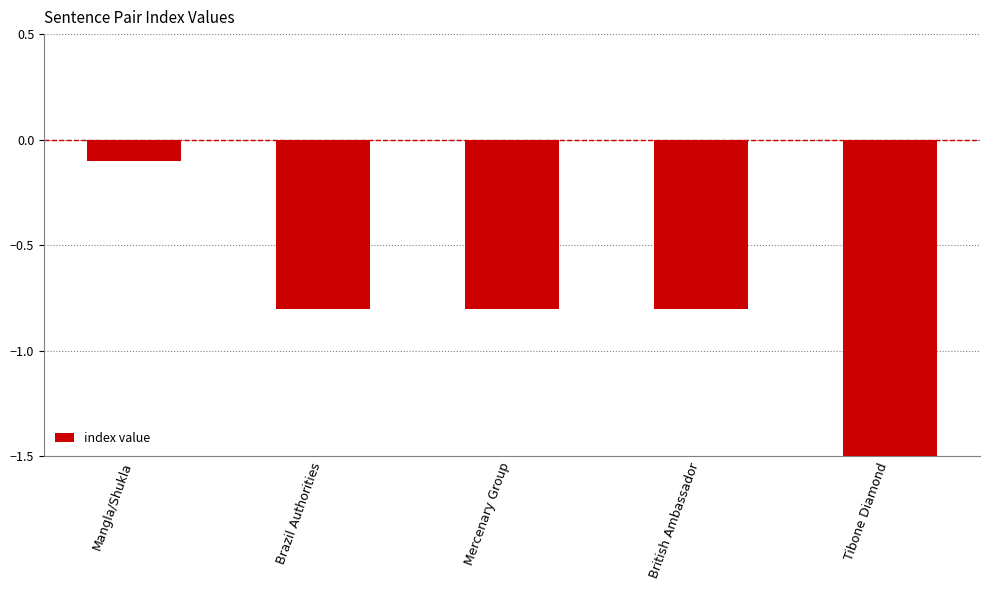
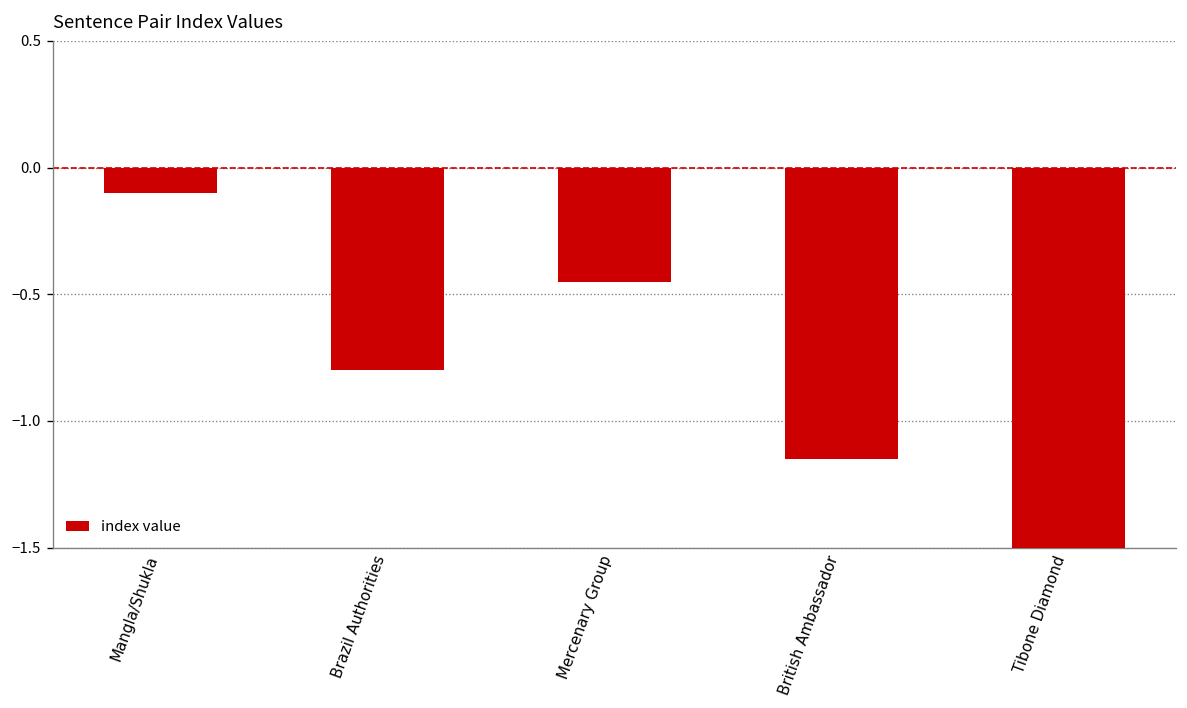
  {
    "Mangla/Shukla": -0.10,
    "Brazil Authorities": -0.80,
-   "Mercenary Group": -0.80,
-   "British Ambassador": -0.80,
+   "Mercenary Group": -0.45,
+   "British Ambassador": -1.15,
    "Tibone Diamond": -1.50
  }
